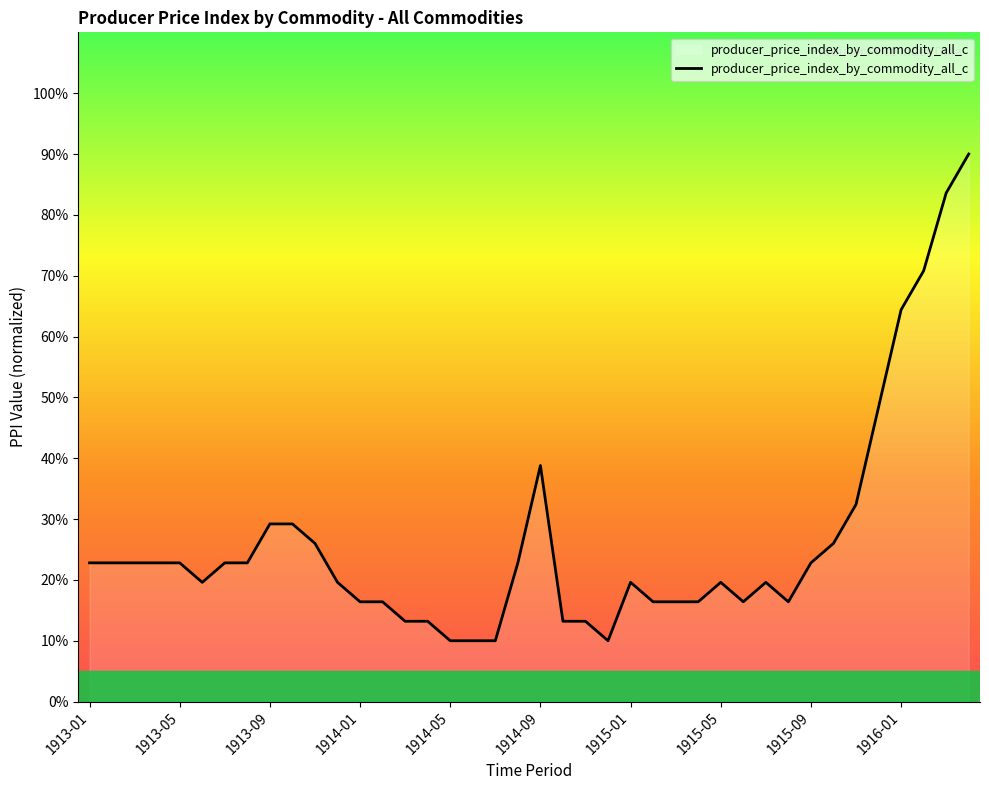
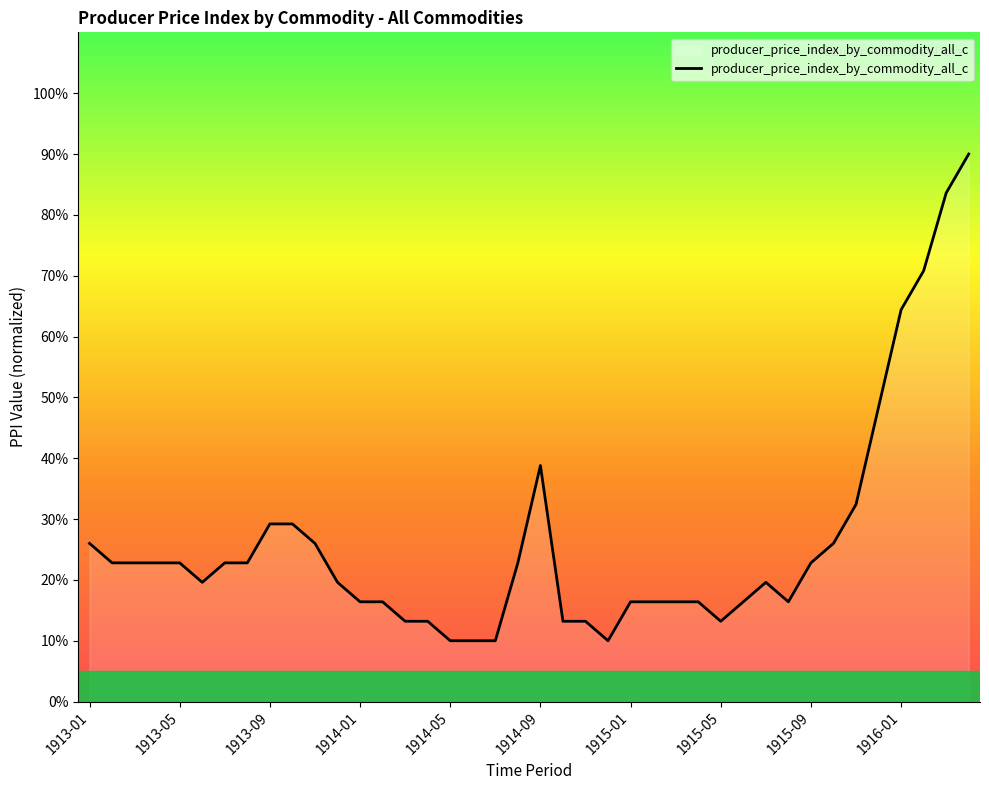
  {
-   "1913-01": "23%",
+   "1913-01": "26%",
    "1913-05": "23%",
    "1913-09": "29%",
    "1914-01": "16%",
    "1914-05": "10%",
    "1914-09": "39%",
-   "1915-01": "20%",
-   "1915-05": "20%",
+   "1915-01": "16%",
+   "1915-05": "13%",
    "1915-09": "23%",
    "1916-01": "64%"
  }
